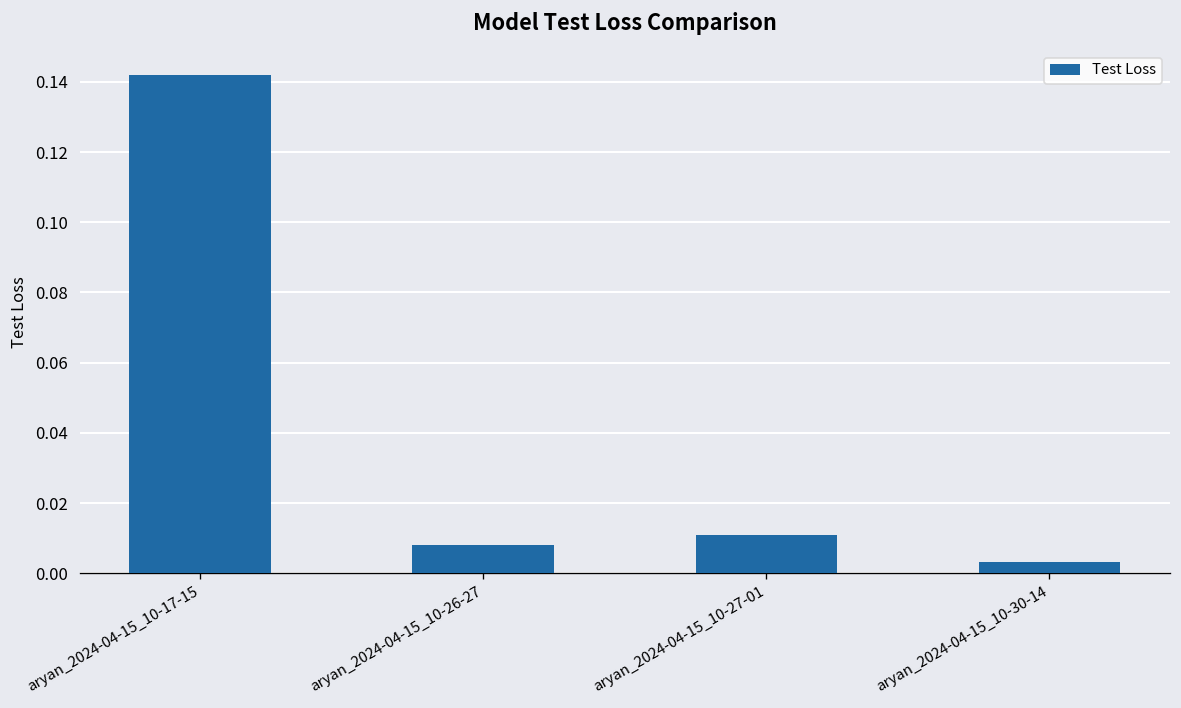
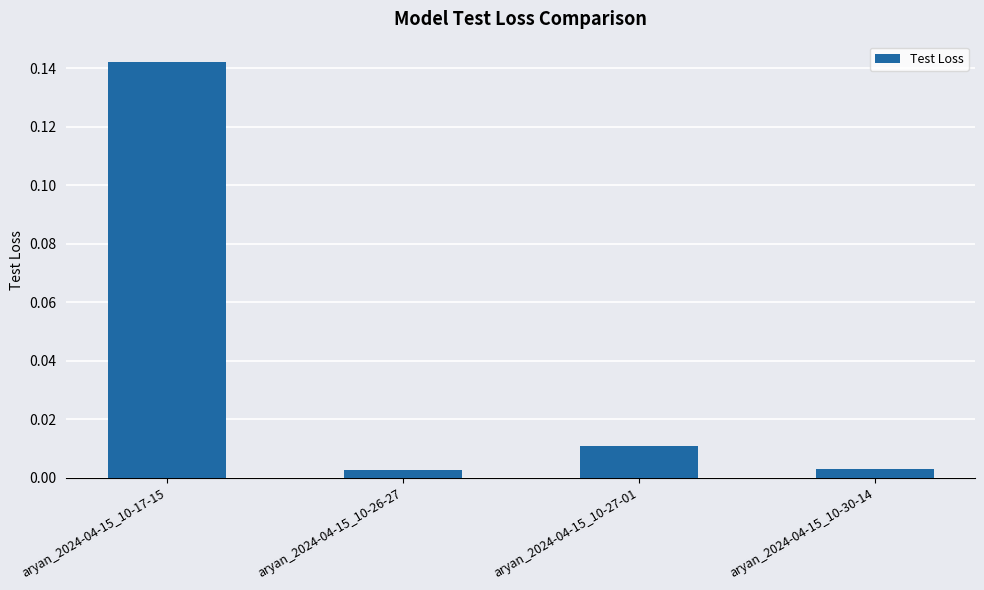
  {
    "aryan_2024-04-15_10-17-15": 0.142,
-   "aryan_2024-04-15_10-26-27": 0.008,
+   "aryan_2024-04-15_10-26-27": 0.003,
    "aryan_2024-04-15_10-27-01": 0.011,
    "aryan_2024-04-15_10-30-14": 0.003
  }
